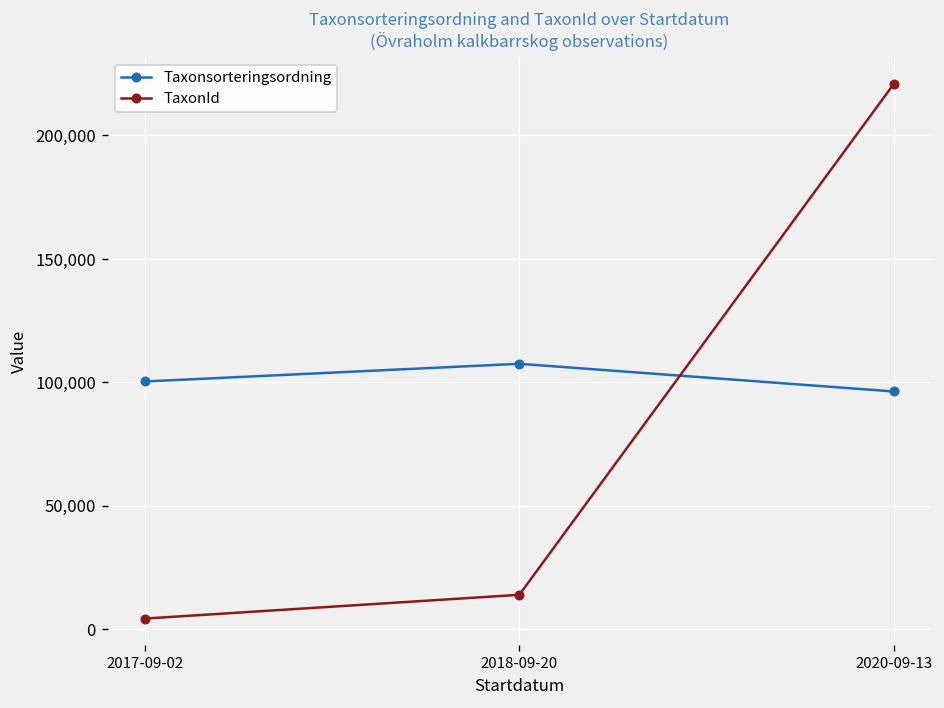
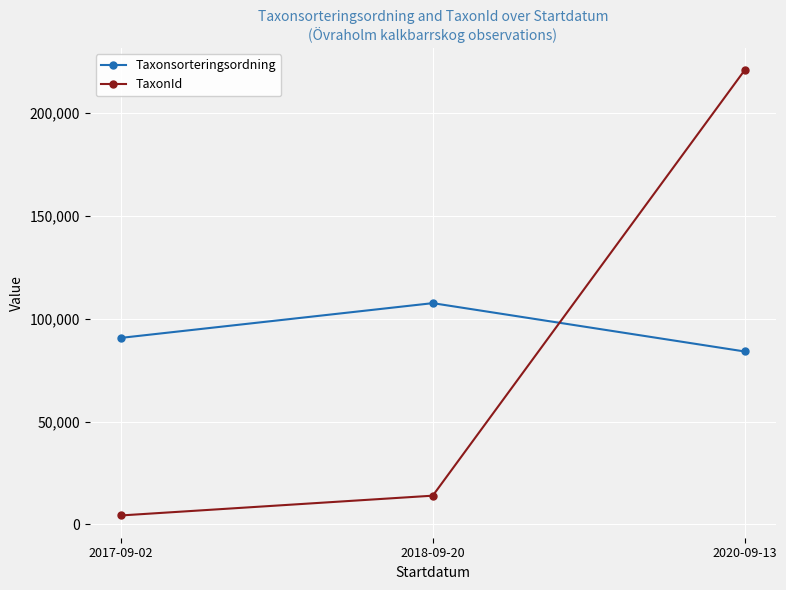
  {
    "Taxonsorteringsordning": {
-     "2017-09-02": "100,000",
+     "2017-09-02": "91,000",
      "2018-09-20": "108,000",
-     "2020-09-13": "96,000"
+     "2020-09-13": "84,000"
    },
    "TaxonId": {
      "2017-09-02": "4,000",
      "2018-09-20": "14,000",
      "2020-09-13": "221,000"
    }
  }
